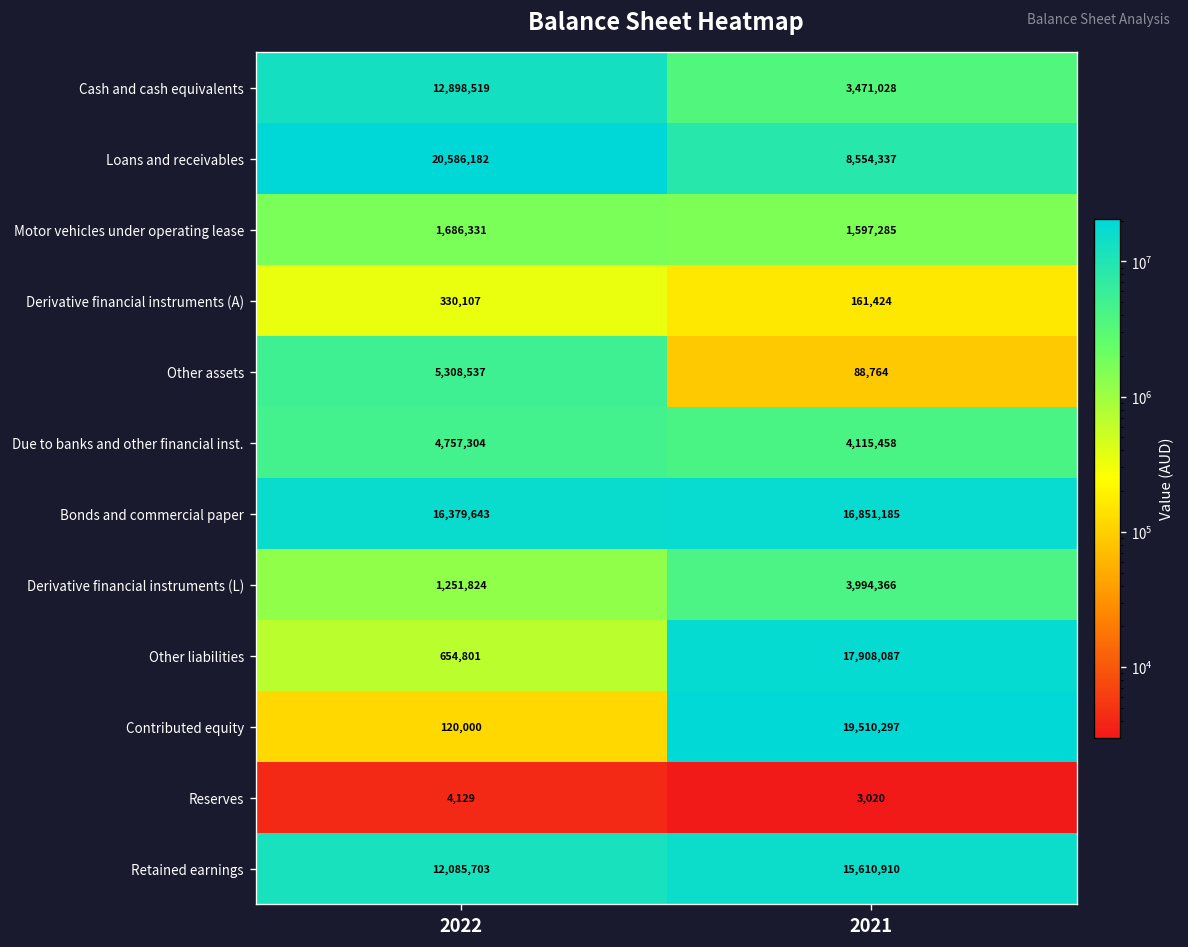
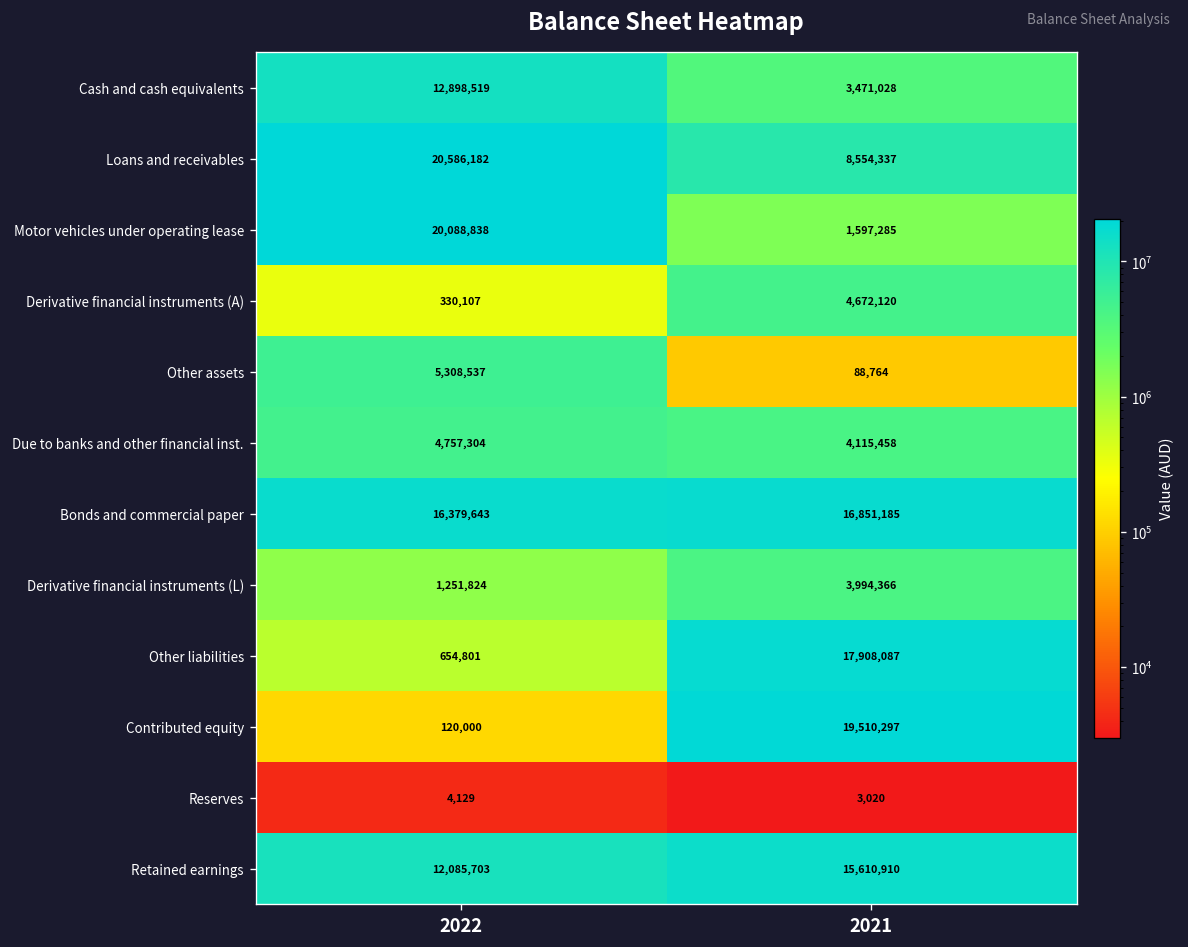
  {
    "Cash and cash equivalents": {
      "2022": "12,898,519",
      "2021": "3,471,028"
    },
    "Loans and receivables": {
      "2022": "20,586,182",
      "2021": "8,554,337"
    },
    "Motor vehicles under operating lease": {
-     "2022": "1,686,331",
+     "2022": "20,088,838",
      "2021": "1,597,285"
    },
    "Derivative financial instruments (A)": {
      "2022": "330,107",
-     "2021": "161,424"
+     "2021": "4,672,120"
    },
    "Other assets": {
      "2022": "5,308,537",
      "2021": "88,764"
    },
    "Due to banks and other financial inst.": {
      "2022": "4,757,304",
      "2021": "4,115,458"
    },
    "Bonds and commercial paper": {
      "2022": "16,379,643",
      "2021": "16,851,185"
    },
    "Derivative financial instruments (L)": {
      "2022": "1,251,824",
      "2021": "3,994,366"
    },
    "Other liabilities": {
      "2022": "654,801",
      "2021": "17,908,087"
    },
    "Contributed equity": {
      "2022": "120,000",
      "2021": "19,510,297"
    },
    "Reserves": {
      "2022": "4,129",
      "2021": "3,020"
    },
    "Retained earnings": {
      "2022": "12,085,703",
      "2021": "15,610,910"
    }
  }
